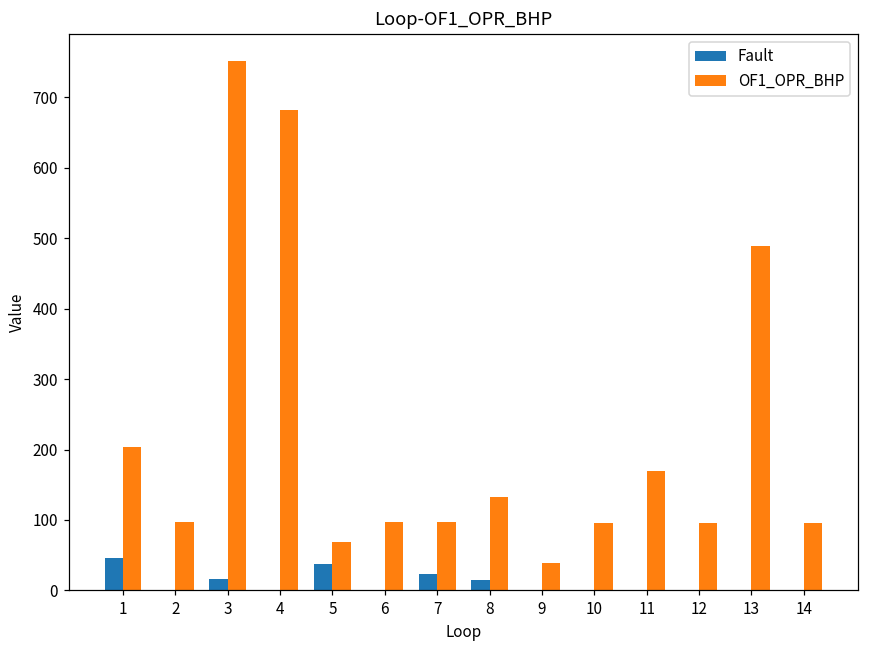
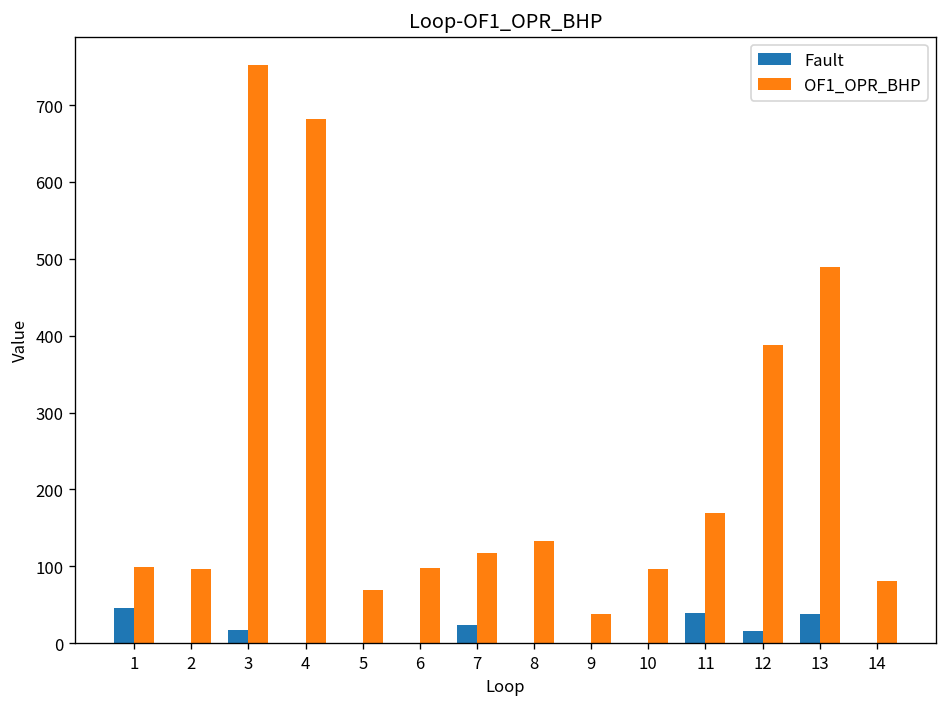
  {
    "Fault": {
      "1": 50,
      "3": 20,
-     "5": 40,
+     "5": 0,
      "7": 20,
-     "8": 10,
-     "11": 0,
-     "12": 0,
-     "13": 0
+     "8": 0,
+     "11": 40,
+     "12": 20,
+     "13": 40
    },
    "OF1_OPR_BHP": {
-     "1": 200,
+     "1": 100,
      "2": 100,
      "3": 750,
      "4": 680,
      "5": 70,
      "6": 100,
-     "7": 100,
+     "7": 120,
      "8": 130,
      "9": 40,
      "10": 100,
      "11": 170,
-     "12": 100,
+     "12": 390,
      "13": 490,
-     "14": 100
+     "14": 80
    }
  }
